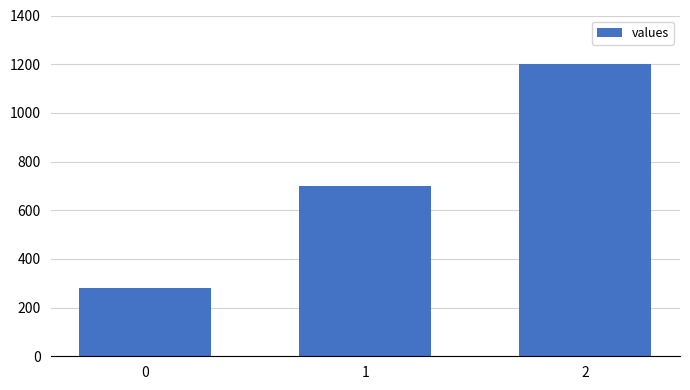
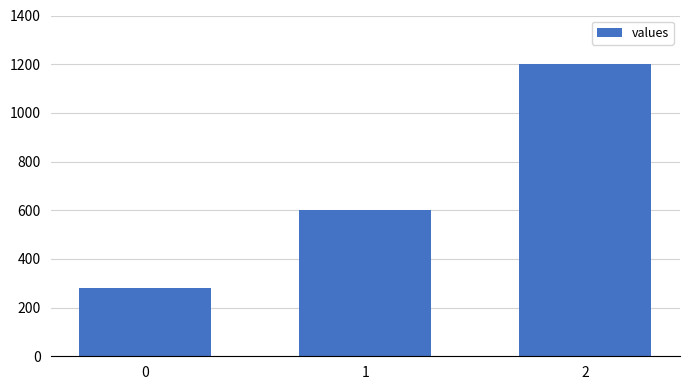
  {
    "0": 280,
-   "1": 700,
+   "1": 600,
    "2": 1200
  }
